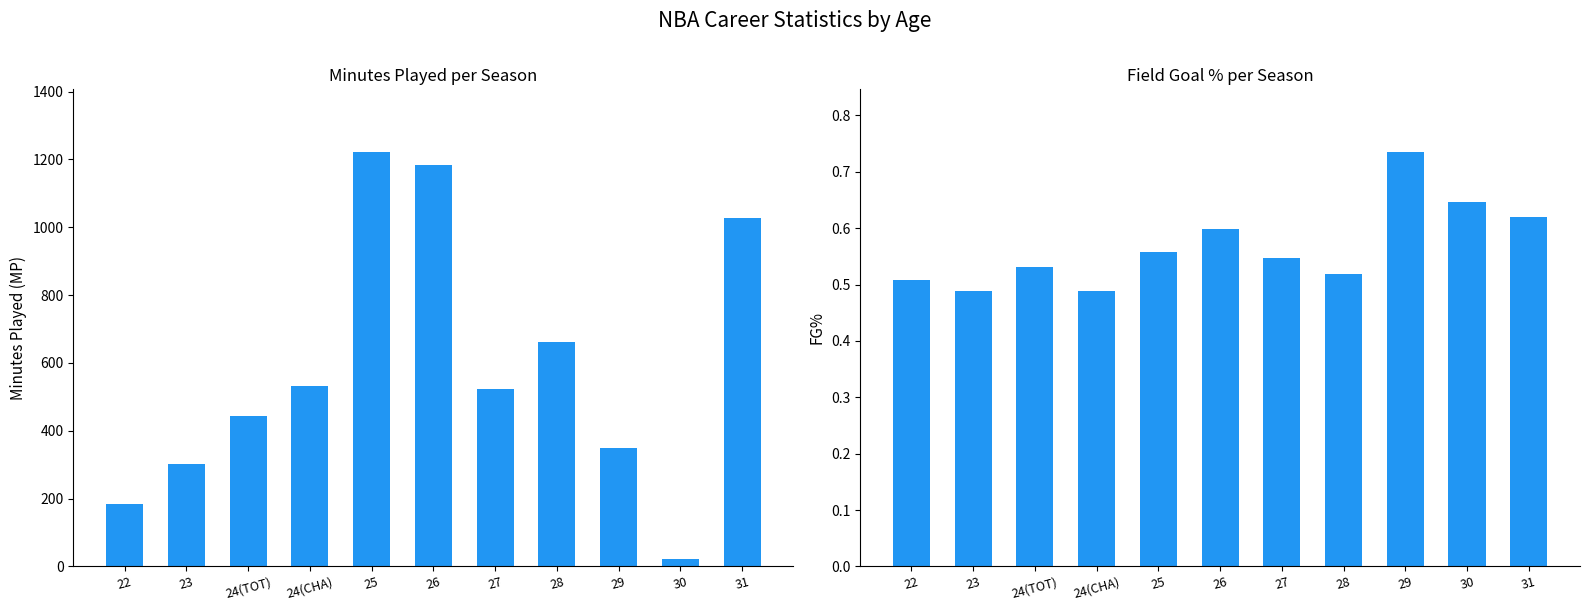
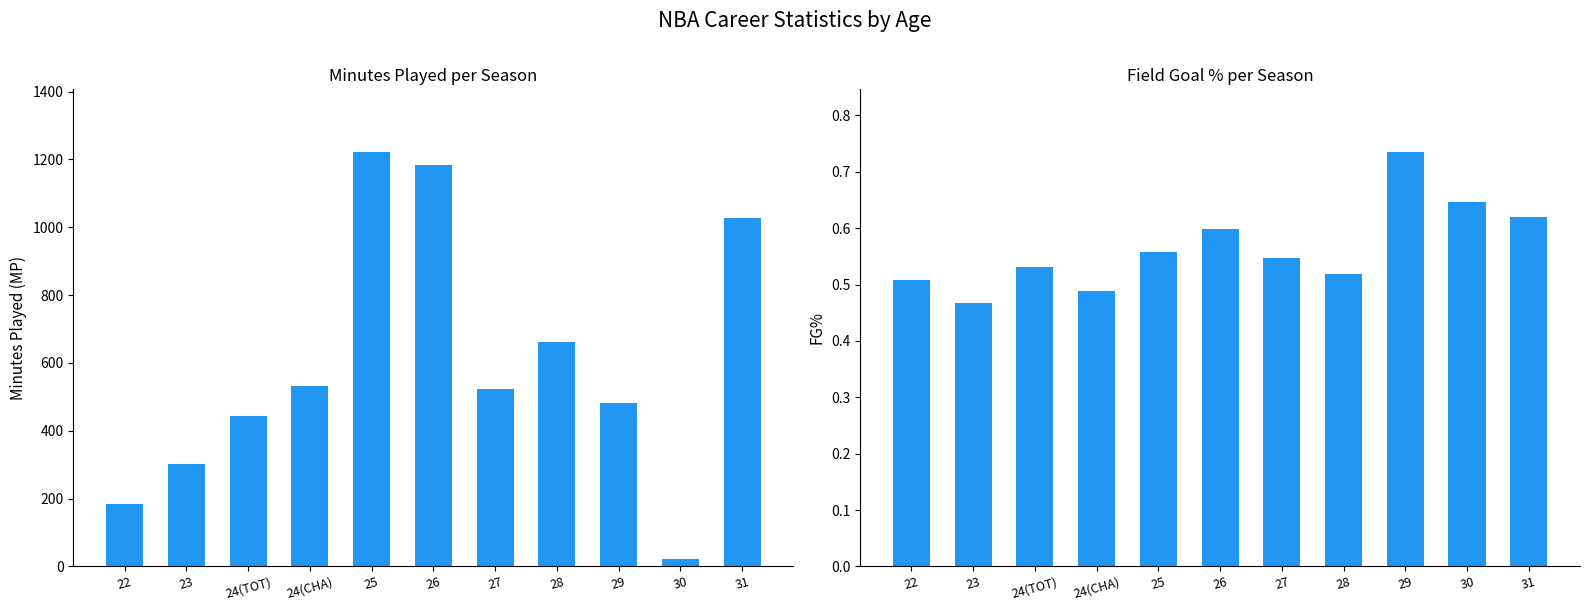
  {
    "Minutes Played per Season": {
      "22": 190,
      "23": 300,
      "24(TOT)": 440,
      "24(CHA)": 530,
      "25": 1220,
      "26": 1180,
      "27": 520,
      "28": 660,
-     "29": 350,
+     "29": 480,
      "30": 20,
      "31": 1030
    },
    "Field Goal % per Season": {
      "22": 0.51,
-     "23": 0.49,
+     "23": 0.47,
      "24(TOT)": 0.53,
      "24(CHA)": 0.49,
      "25": 0.56,
      "26": 0.60,
      "27": 0.55,
      "28": 0.52,
      "29": 0.74,
      "30": 0.65,
      "31": 0.62
    }
  }
